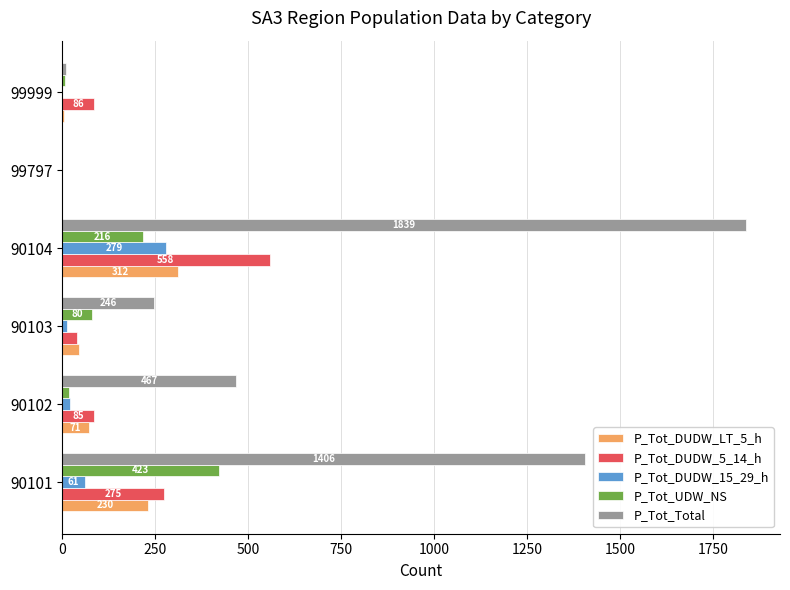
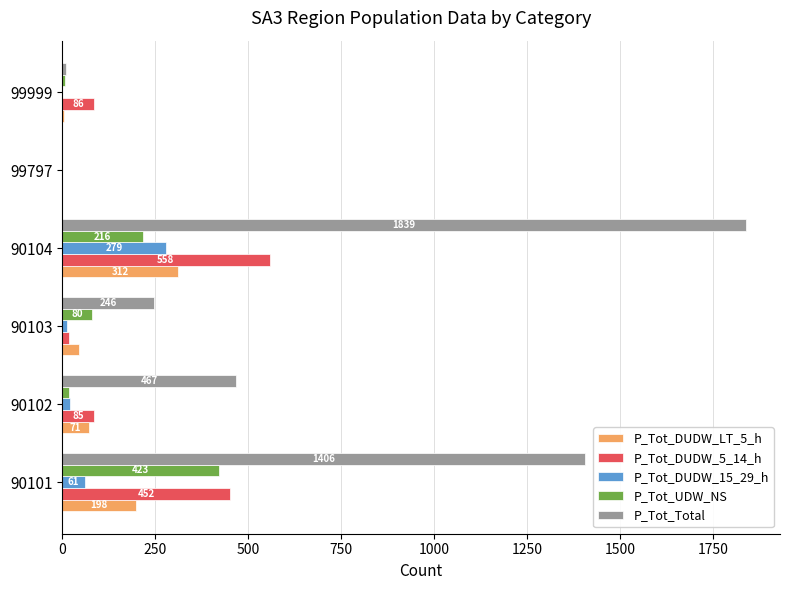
  {
    "P_Tot_DUDW_LT_5_h": {
      "90104": 312,
      "90102": 71,
-     "90101": 230
+     "90101": 198
    },
    "P_Tot_DUDW_5_14_h": {
      "99999": 86,
      "90104": 558,
-     "90103": 40,
+     "90103": 20,
      "90102": 85,
-     "90101": 275
+     "90101": 452
    },
    "P_Tot_DUDW_15_29_h": {
      "90104": 279,
      "90101": 61
    },
    "P_Tot_UDW_NS": {
      "90104": 216,
      "90103": 80,
      "90101": 423
    },
    "P_Tot_Total": {
      "90104": 1839,
      "90103": 246,
      "90102": 467,
      "90101": 1406
    }
  }
